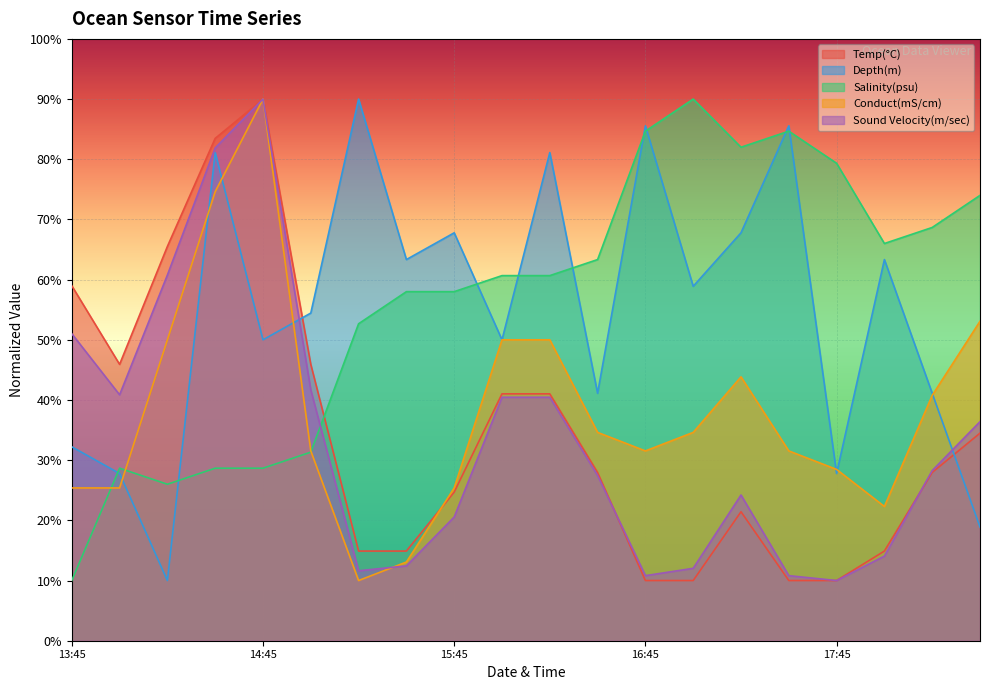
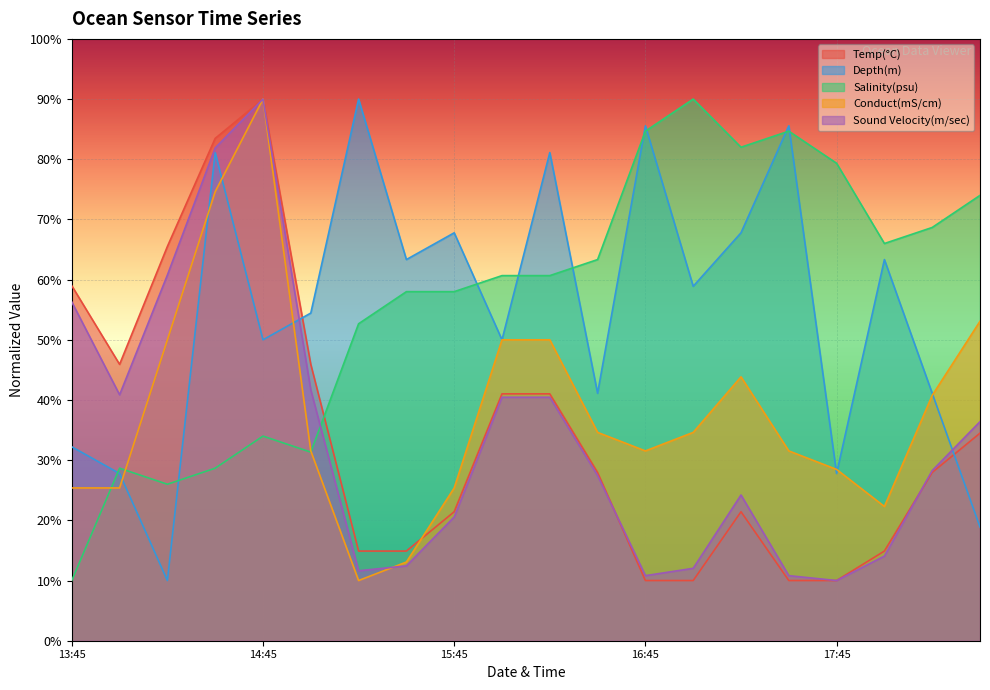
  {
    "Temp(°C)": {
      "13:45": "59%",
-     "15:45": "25%",
+     "15:45": "21%",
      "16:45": "10%"
    },
    "Depth(m)": {
      "13:45": "32%",
      "14:45": "50%",
      "15:45": "68%",
      "16:45": "86%",
      "17:45": "28%"
    },
    "Salinity(psu)": {
      "13:45": "10%",
-     "14:45": "29%",
+     "14:45": "34%",
      "15:45": "58%",
      "16:45": "85%",
      "17:45": "79%"
    },
    "Conduct(mS/cm)": {
      "13:45": "25%",
      "15:45": "25%",
      "16:45": "32%",
      "17:45": "28%"
    },
    "Sound Velocity(m/sec)": {
-     "13:45": "51%",
+     "13:45": "56%",
      "15:45": "21%",
      "16:45": "11%"
    }
  }
